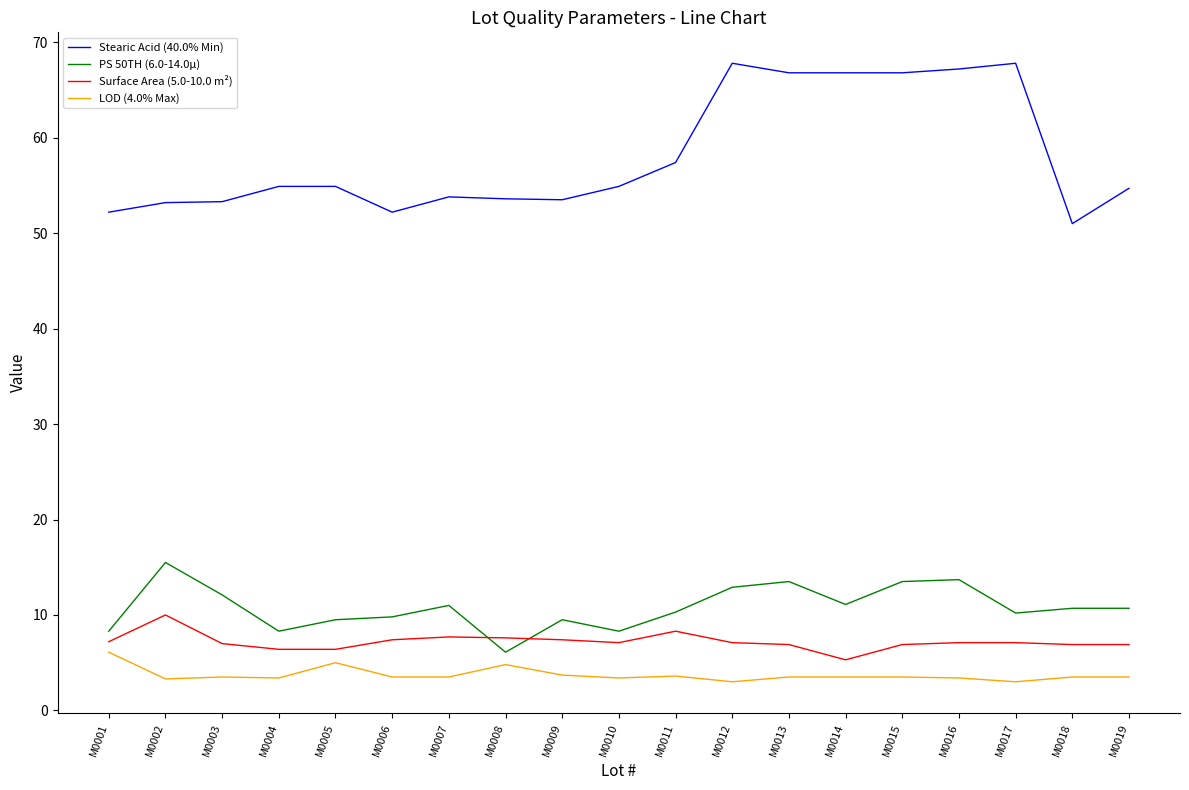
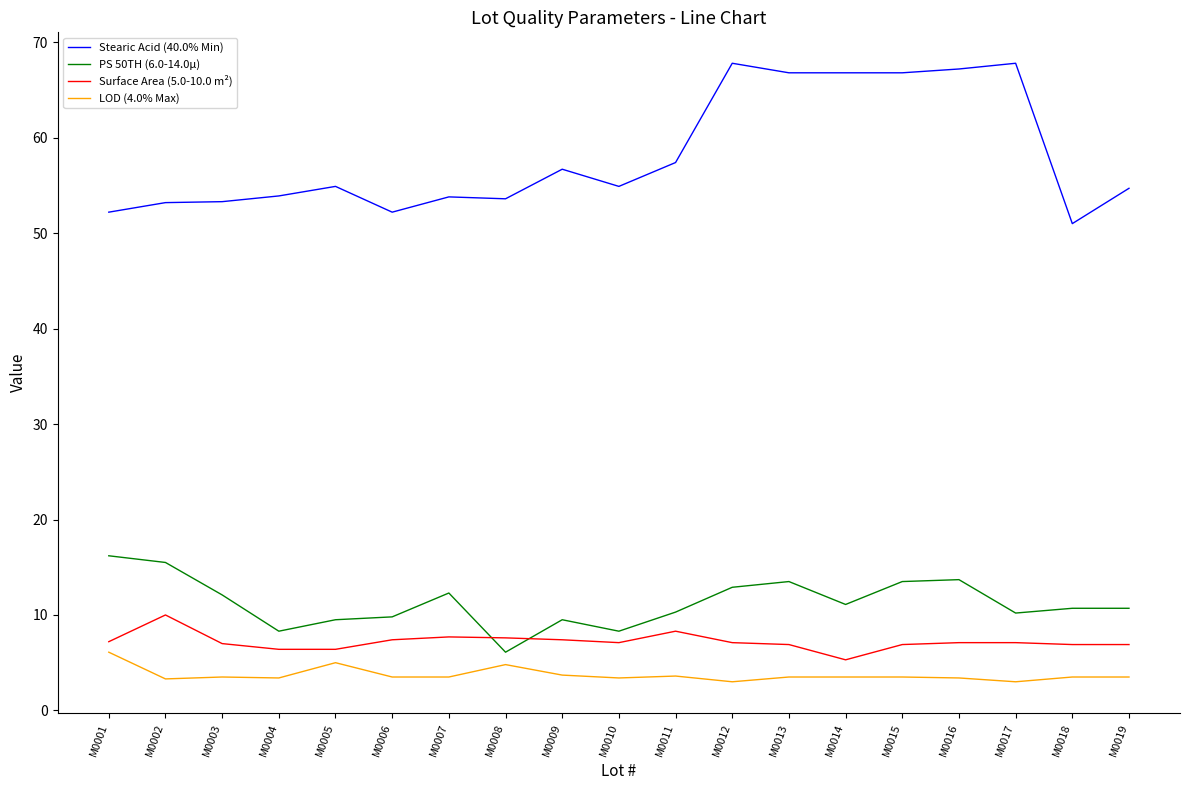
  {
    "Stearic Acid (40.0% Min)": {
      "M0001": 52,
      "M0002": 53,
      "M0003": 53,
-     "M0004": 55,
+     "M0004": 54,
      "M0005": 55,
      "M0006": 52,
      "M0007": 54,
      "M0008": 54,
-     "M0009": 54,
+     "M0009": 57,
      "M0010": 55,
      "M0011": 57,
      "M0012": 68,
      "M0013": 67,
      "M0014": 67,
      "M0015": 67,
      "M0016": 67,
      "M0017": 68,
      "M0018": 51,
      "M0019": 55
    },
    "PS 50TH (6.0-14.0µ)": {
-     "M0001": 8,
+     "M0001": 16,
      "M0002": 16,
      "M0003": 12,
      "M0004": 8,
      "M0005": 10,
      "M0006": 10,
-     "M0007": 11,
+     "M0007": 12,
      "M0008": 6,
      "M0009": 10,
      "M0010": 8,
      "M0011": 10,
      "M0012": 13,
      "M0013": 14,
      "M0014": 11,
      "M0015": 14,
      "M0016": 14,
      "M0017": 10,
      "M0018": 11,
      "M0019": 11
    },
    "Surface Area (5.0-10.0 m²)": {
      "M0001": 7,
      "M0002": 10,
      "M0003": 7,
      "M0004": 6,
      "M0005": 6,
      "M0006": 7,
      "M0007": 8,
      "M0008": 8,
      "M0009": 7,
      "M0010": 7,
      "M0011": 8,
      "M0012": 7,
      "M0013": 7,
      "M0014": 5,
      "M0015": 7,
      "M0016": 7,
      "M0017": 7,
      "M0018": 7,
      "M0019": 7
    },
    "LOD (4.0% Max)": {
      "M0001": 6,
      "M0002": 3,
      "M0003": 4,
      "M0004": 3,
      "M0005": 5,
      "M0006": 4,
      "M0007": 4,
      "M0008": 5,
      "M0009": 4,
      "M0010": 3,
      "M0011": 4,
      "M0012": 3,
      "M0013": 4,
      "M0014": 4,
      "M0015": 4,
      "M0016": 3,
      "M0017": 3,
      "M0018": 4,
      "M0019": 4
    }
  }
